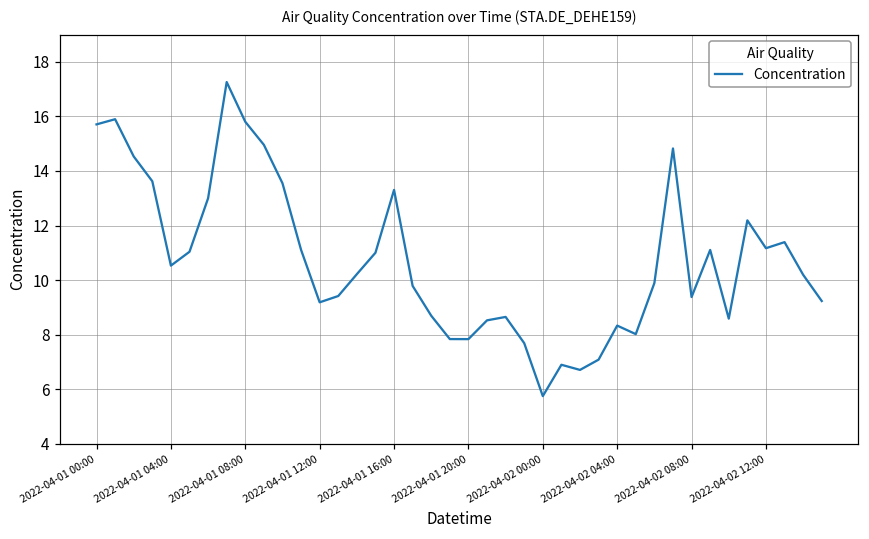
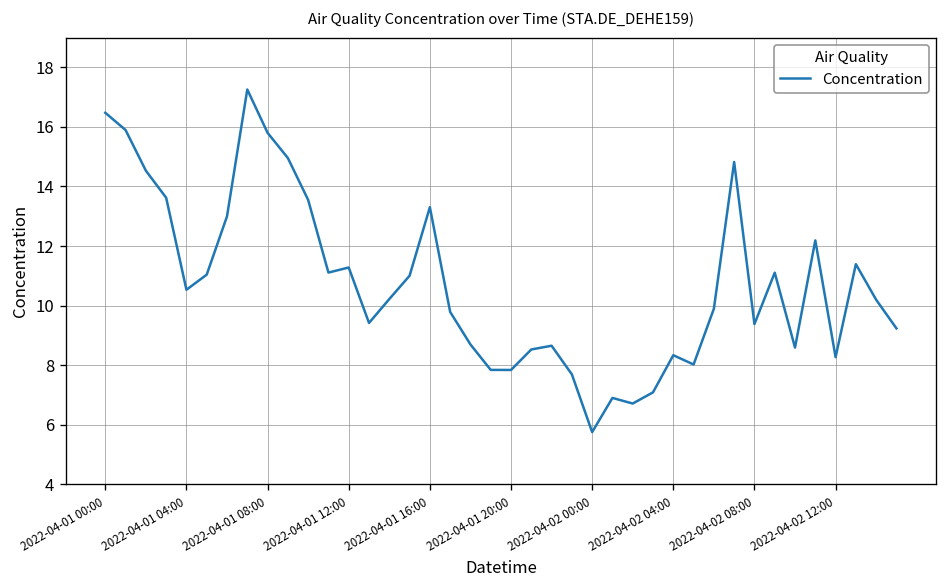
  {
-   "2022-04-01 00:00": 15.7,
+   "2022-04-01 00:00": 16.5,
    "2022-04-01 04:00": 10.5,
    "2022-04-01 08:00": 15.8,
-   "2022-04-01 12:00": 9.2,
+   "2022-04-01 12:00": 11.3,
    "2022-04-01 16:00": 13.3,
    "2022-04-01 20:00": 7.8,
    "2022-04-02 00:00": 5.7,
    "2022-04-02 04:00": 8.3,
    "2022-04-02 08:00": 9.4,
-   "2022-04-02 12:00": 11.2
+   "2022-04-02 12:00": 8.3
  }
